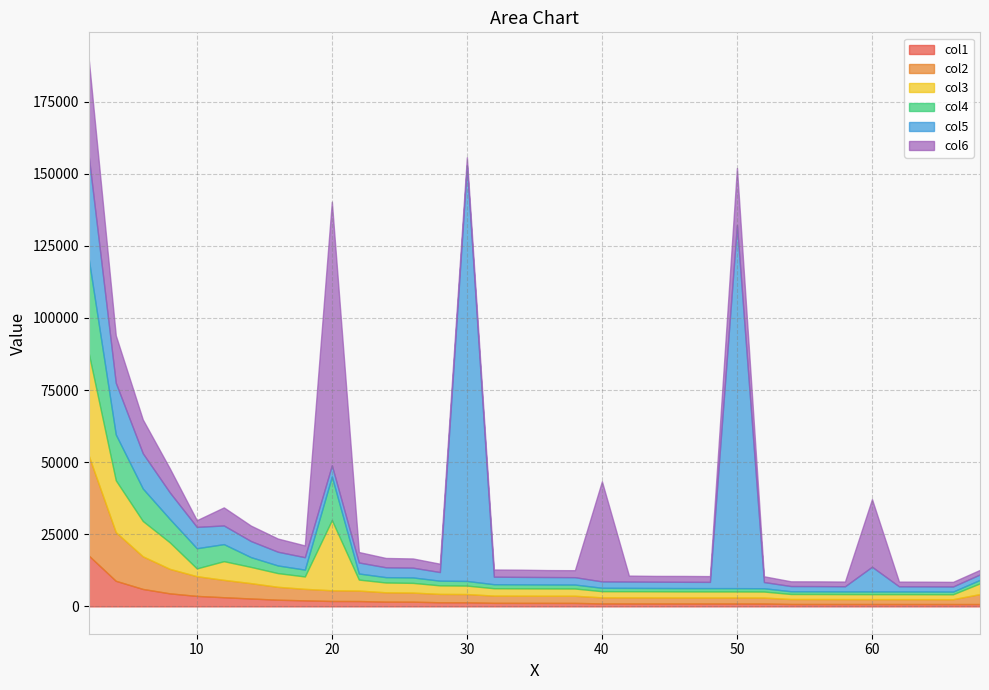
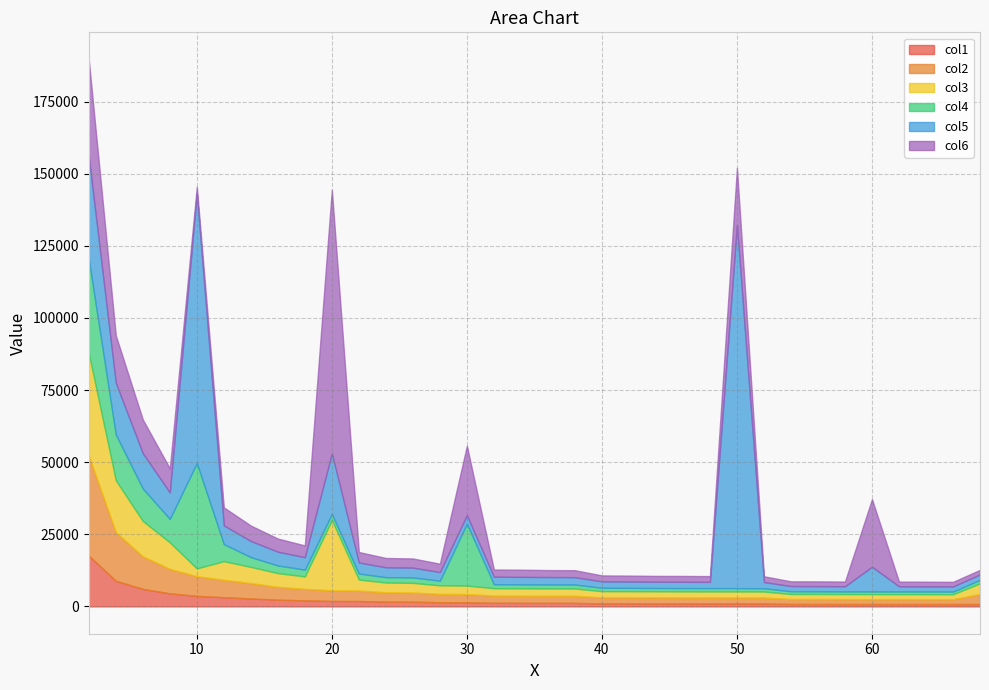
  {
    "col3": {
      "10": 3000,
      "20": 24000,
      "30": 3000,
      "40": 2000,
      "50": 2000,
      "60": 2000
    },
    "col4": {
-     "10": 7000,
-     "20": 15000,
-     "30": 2000,
+     "10": 37000,
+     "20": 2000,
+     "30": 21000,
      "40": 1000,
      "50": 1000,
      "60": 1000
    },
    "col5": {
-     "10": 7000,
-     "20": 4000,
-     "30": 144000,
+     "10": 93000,
+     "20": 21000,
+     "30": 3000,
      "40": 2000,
      "50": 126000,
      "60": 9000
    },
    "col6": {
      "10": 2000,
      "20": 91000,
-     "30": 3000,
-     "40": 35000,
+     "30": 24000,
+     "40": 2000,
      "50": 20000,
      "60": 23000
    }
  }
